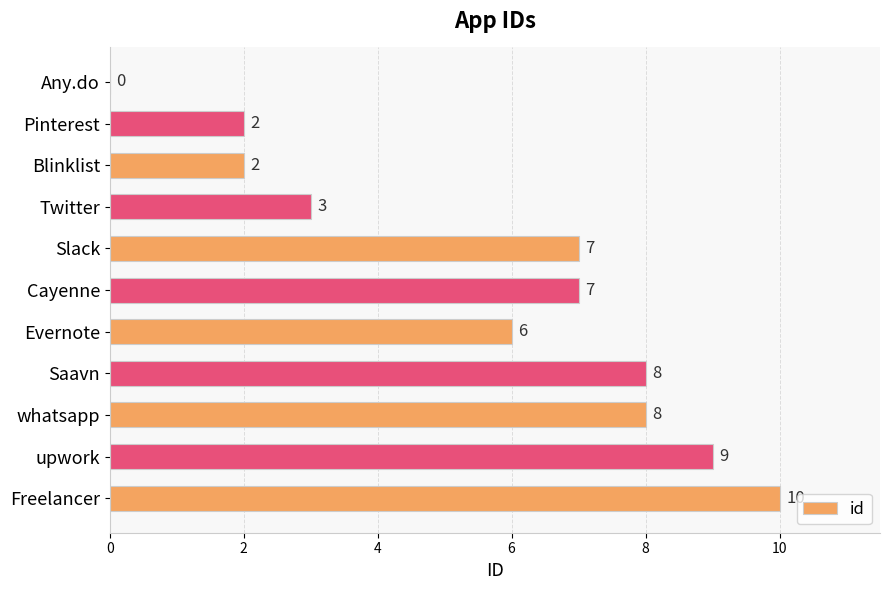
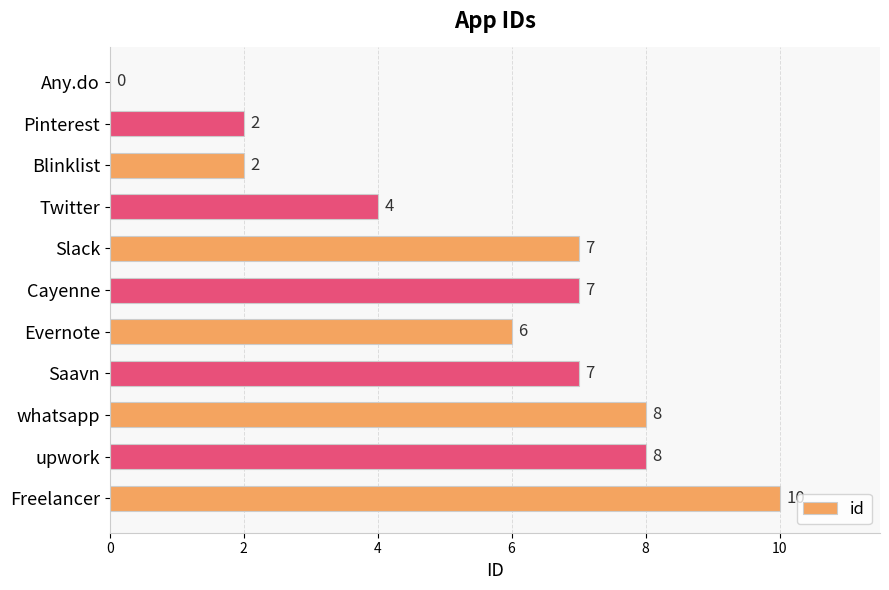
  {
    "Any.do": 0,
    "Pinterest": 2,
    "Blinklist": 2,
-   "Twitter": 3,
+   "Twitter": 4,
    "Slack": 7,
    "Cayenne": 7,
    "Evernote": 6,
-   "Saavn": 8,
+   "Saavn": 7,
    "whatsapp": 8,
-   "upwork": 9
+   "upwork": 8
  }
